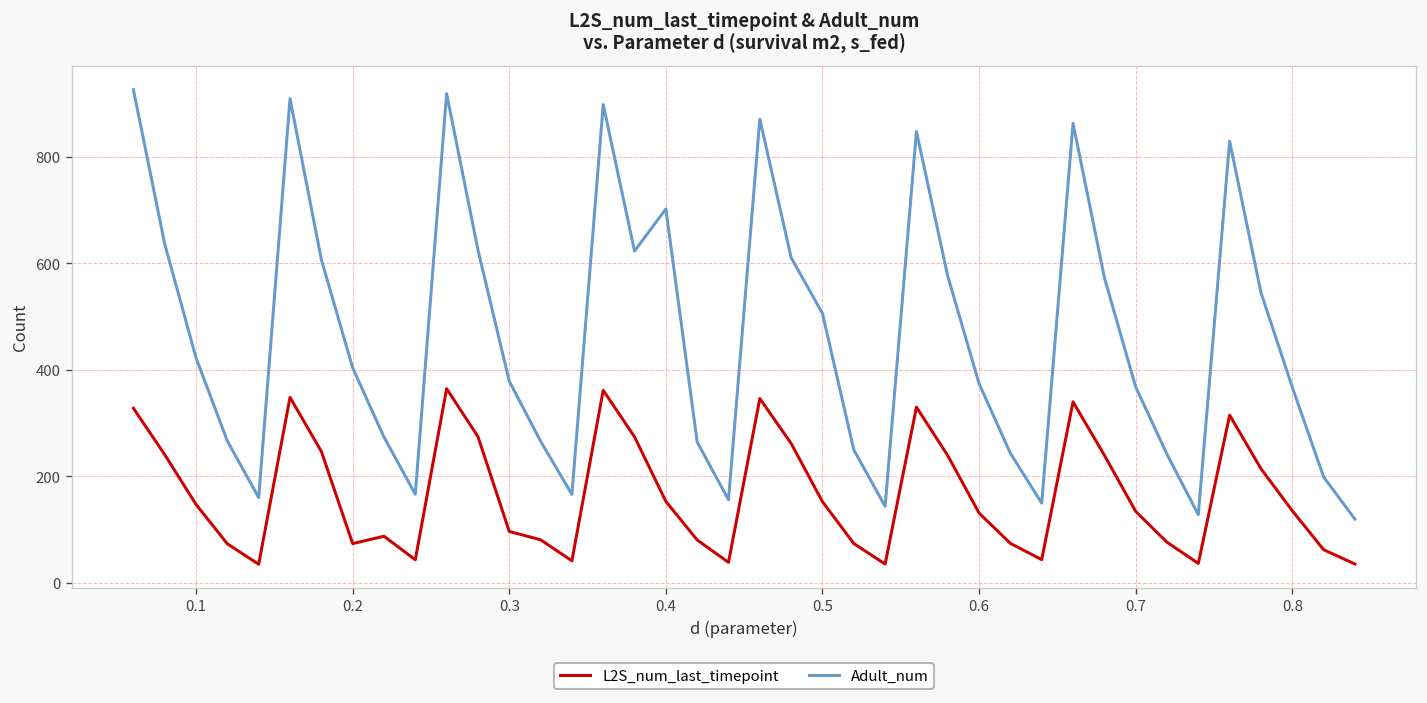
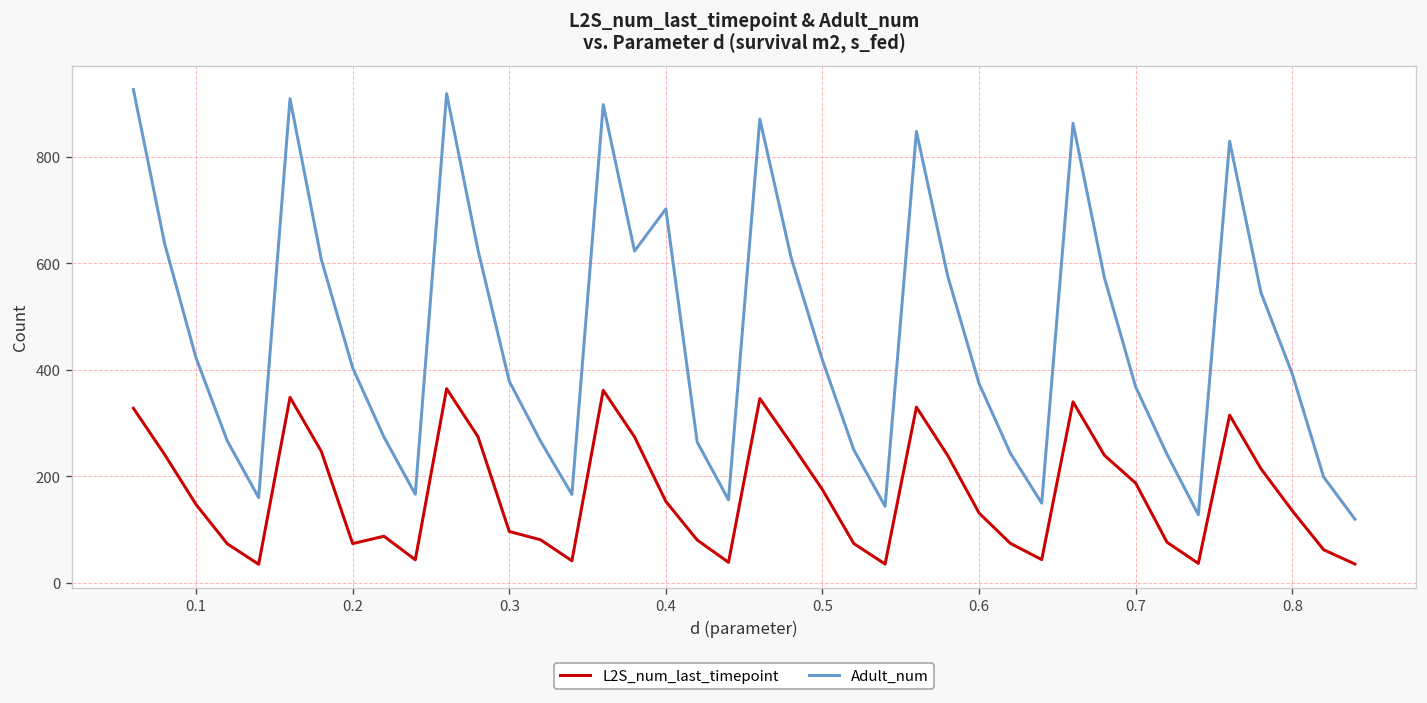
  {
    "L2S_num_last_timepoint": {
      "0.1": 150,
      "0.2": 70,
      "0.3": 100,
      "0.4": 150,
-     "0.5": 150,
+     "0.5": 170,
      "0.6": 130,
-     "0.7": 130,
+     "0.7": 190,
      "0.8": 140
    },
    "Adult_num": {
      "0.1": 420,
      "0.2": 400,
      "0.3": 380,
      "0.4": 700,
-     "0.5": 510,
+     "0.5": 420,
      "0.6": 370,
      "0.7": 370,
-     "0.8": 370
+     "0.8": 390
    }
  }
